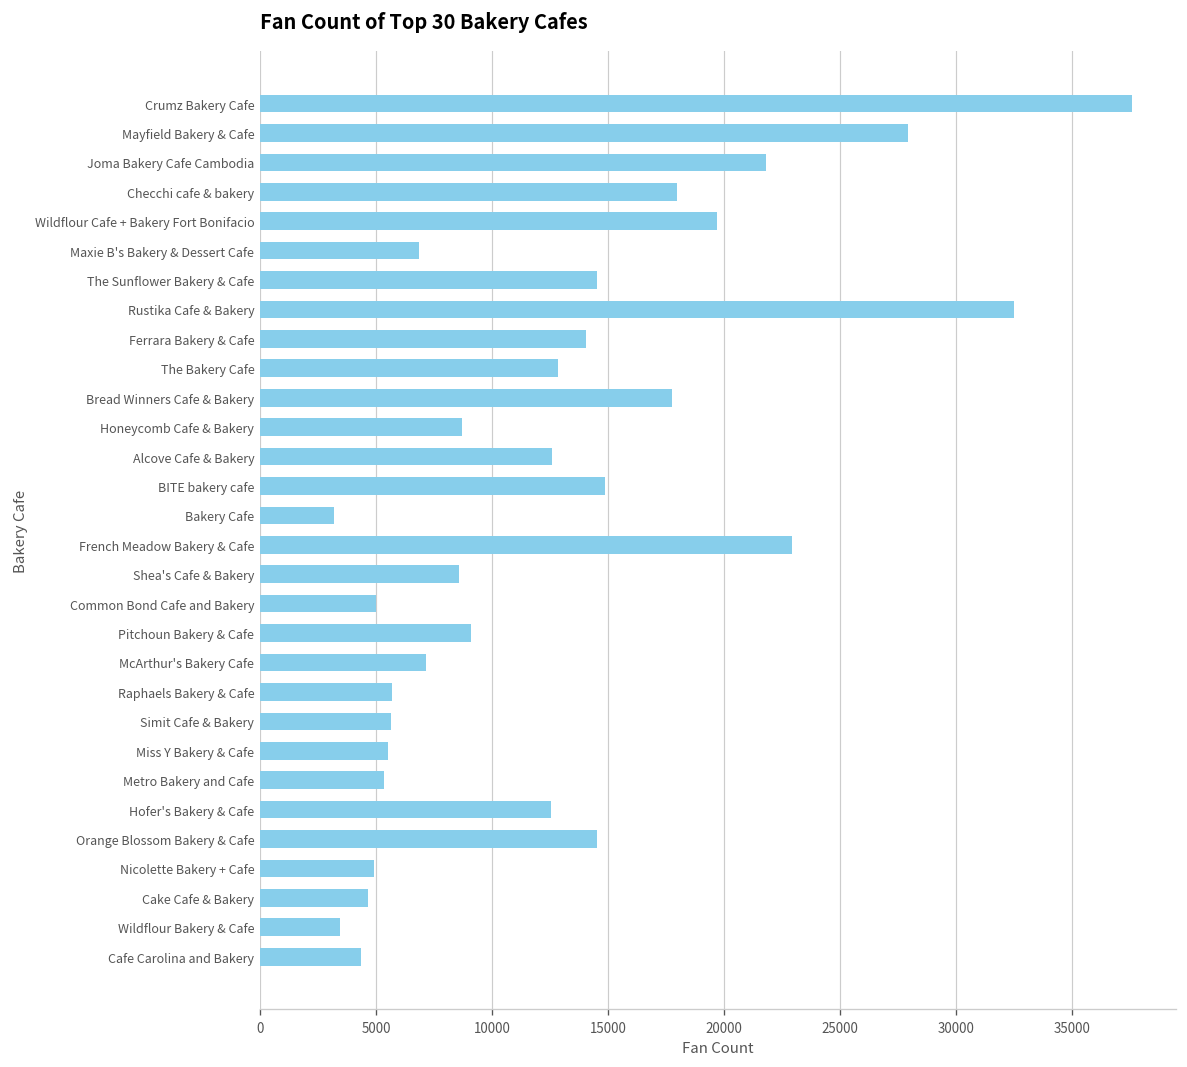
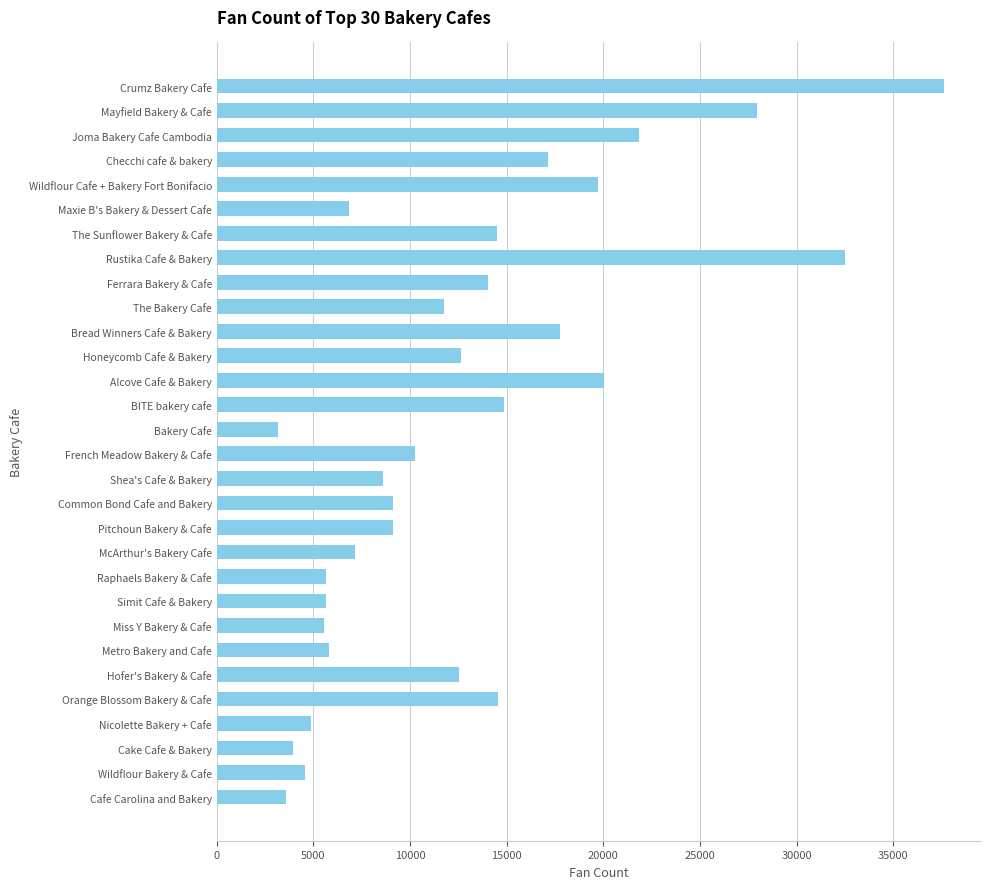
  {
    "Crumz Bakery Cafe": 37600,
    "Mayfield Bakery & Cafe": 27900,
    "Joma Bakery Cafe Cambodia": 21800,
-   "Checchi cafe & bakery": 18000,
+   "Checchi cafe & bakery": 17100,
    "Wildflour Cafe + Bakery Fort Bonifacio": 19700,
    "Maxie B's Bakery & Dessert Cafe": 6800,
    "The Sunflower Bakery & Cafe": 14500,
    "Rustika Cafe & Bakery": 32500,
    "Ferrara Bakery & Cafe": 14000,
-   "The Bakery Cafe": 12800,
+   "The Bakery Cafe": 11800,
    "Bread Winners Cafe & Bakery": 17800,
-   "Honeycomb Cafe & Bakery": 8700,
-   "Alcove Cafe & Bakery": 12600,
+   "Honeycomb Cafe & Bakery": 12600,
+   "Alcove Cafe & Bakery": 20000,
    "BITE bakery cafe": 14900,
    "Bakery Cafe": 3200,
-   "French Meadow Bakery & Cafe": 23000,
+   "French Meadow Bakery & Cafe": 10200,
    "Shea's Cafe & Bakery": 8600,
-   "Common Bond Cafe and Bakery": 5000,
+   "Common Bond Cafe and Bakery": 9100,
    "Pitchoun Bakery & Cafe": 9100,
    "McArthur's Bakery Cafe": 7200,
    "Raphaels Bakery & Cafe": 5700,
    "Simit Cafe & Bakery": 5600,
    "Miss Y Bakery & Cafe": 5500,
-   "Metro Bakery and Cafe": 5300,
+   "Metro Bakery and Cafe": 5800,
    "Hofer's Bakery & Cafe": 12500,
    "Orange Blossom Bakery & Cafe": 14500,
    "Nicolette Bakery + Cafe": 4900,
-   "Cake Cafe & Bakery": 4700,
-   "Wildflour Bakery & Cafe": 3400,
-   "Cafe Carolina and Bakery": 4400
+   "Cake Cafe & Bakery": 3900,
+   "Wildflour Bakery & Cafe": 4600,
+   "Cafe Carolina and Bakery": 3600
  }
